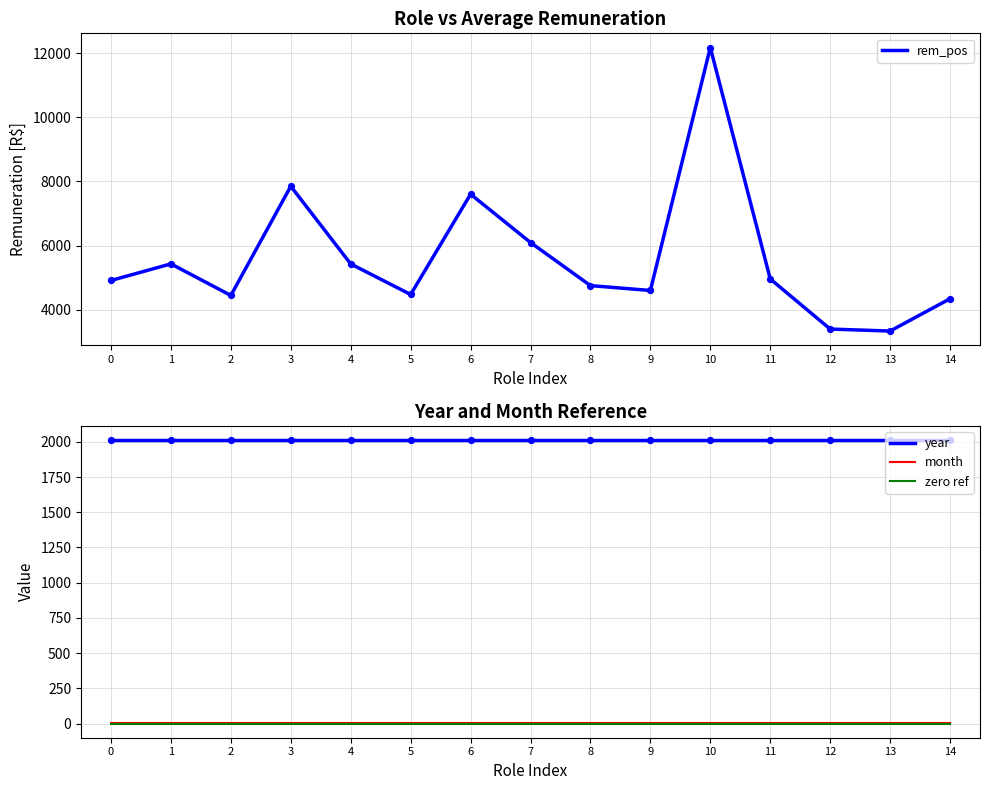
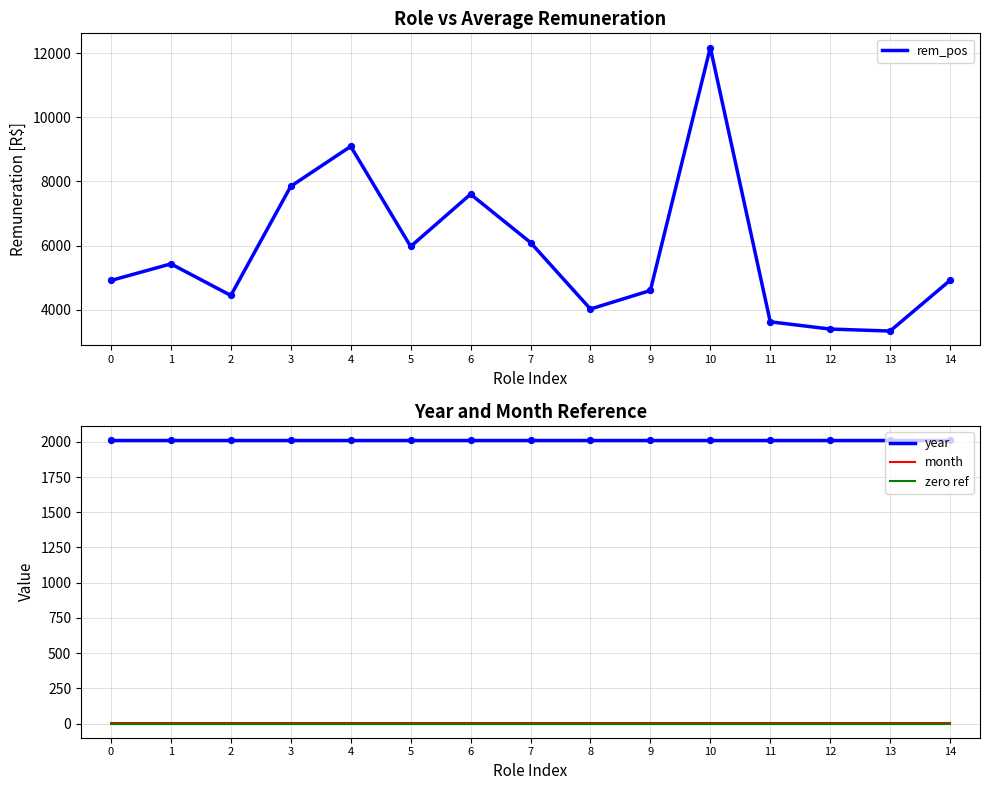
  {
    "Role vs Average Remuneration": {
      "0": 4900,
      "1": 5400,
      "2": 4400,
      "3": 7800,
-     "4": 5400,
-     "5": 4500,
+     "4": 9100,
+     "5": 6000,
      "6": 7600,
      "7": 6100,
-     "8": 4800,
+     "8": 4000,
      "9": 4600,
      "10": 12200,
-     "11": 5000,
+     "11": 3600,
      "12": 3400,
      "13": 3300,
-     "14": 4300
+     "14": 4900
    },
    "Year and Month Reference": {
      "year": {
        "0": 2010,
        "1": 2010,
        "2": 2010,
        "3": 2010,
        "4": 2010,
        "5": 2010,
        "6": 2010,
        "7": 2010,
        "8": 2010,
        "9": 2010,
        "10": 2010,
        "11": 2010,
        "12": 2010
      }
    }
  }
